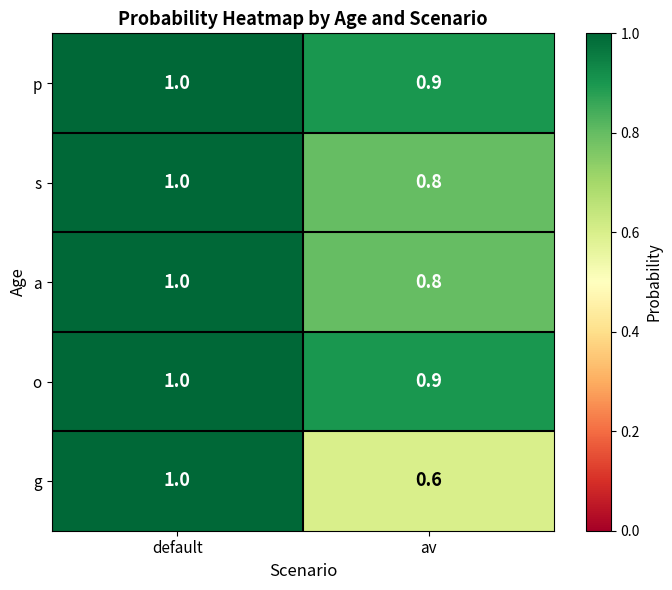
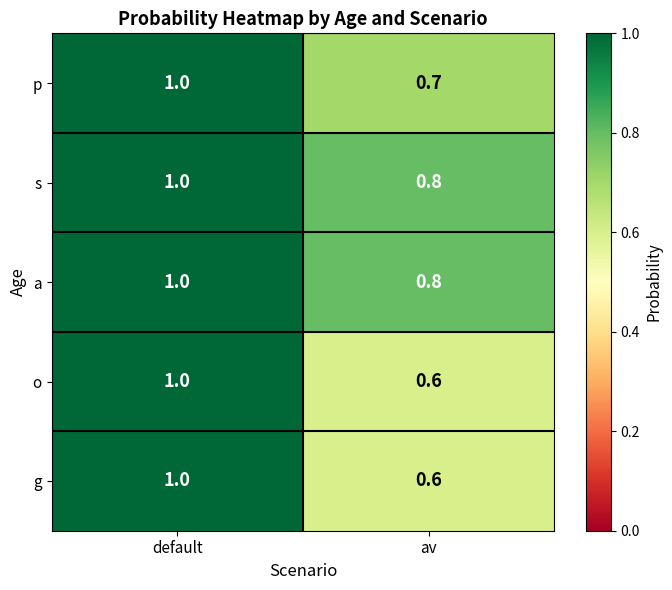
  {
    "p": {
      "default": 1.0,
-     "av": 0.9
+     "av": 0.7
    },
    "s": {
      "default": 1.0,
      "av": 0.8
    },
    "a": {
      "default": 1.0,
      "av": 0.8
    },
    "o": {
      "default": 1.0,
-     "av": 0.9
+     "av": 0.6
    },
    "g": {
      "default": 1.0,
      "av": 0.6
    }
  }
